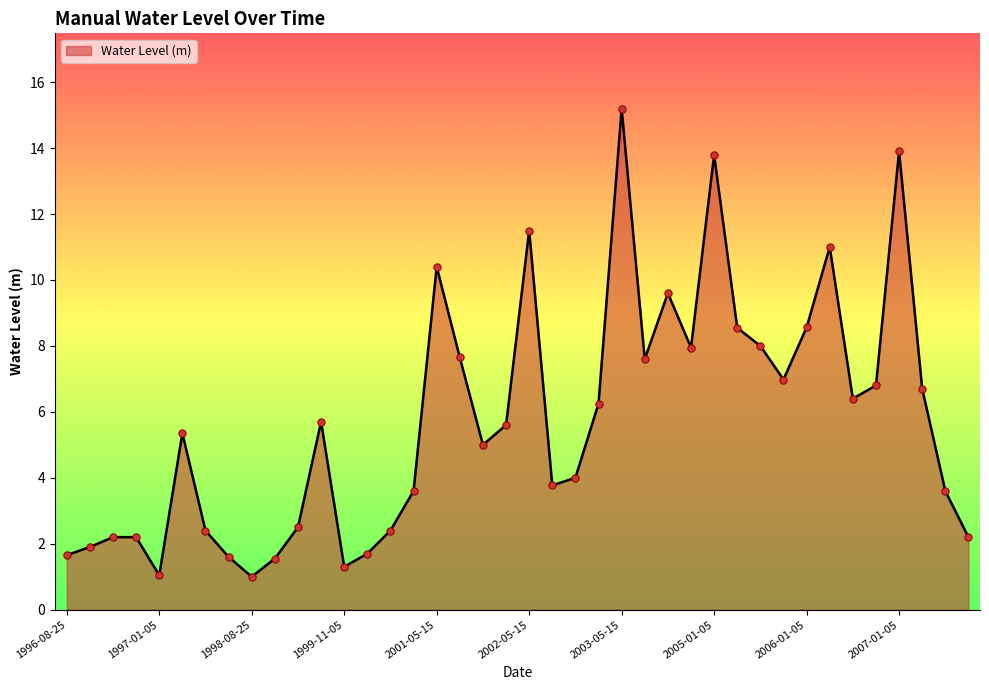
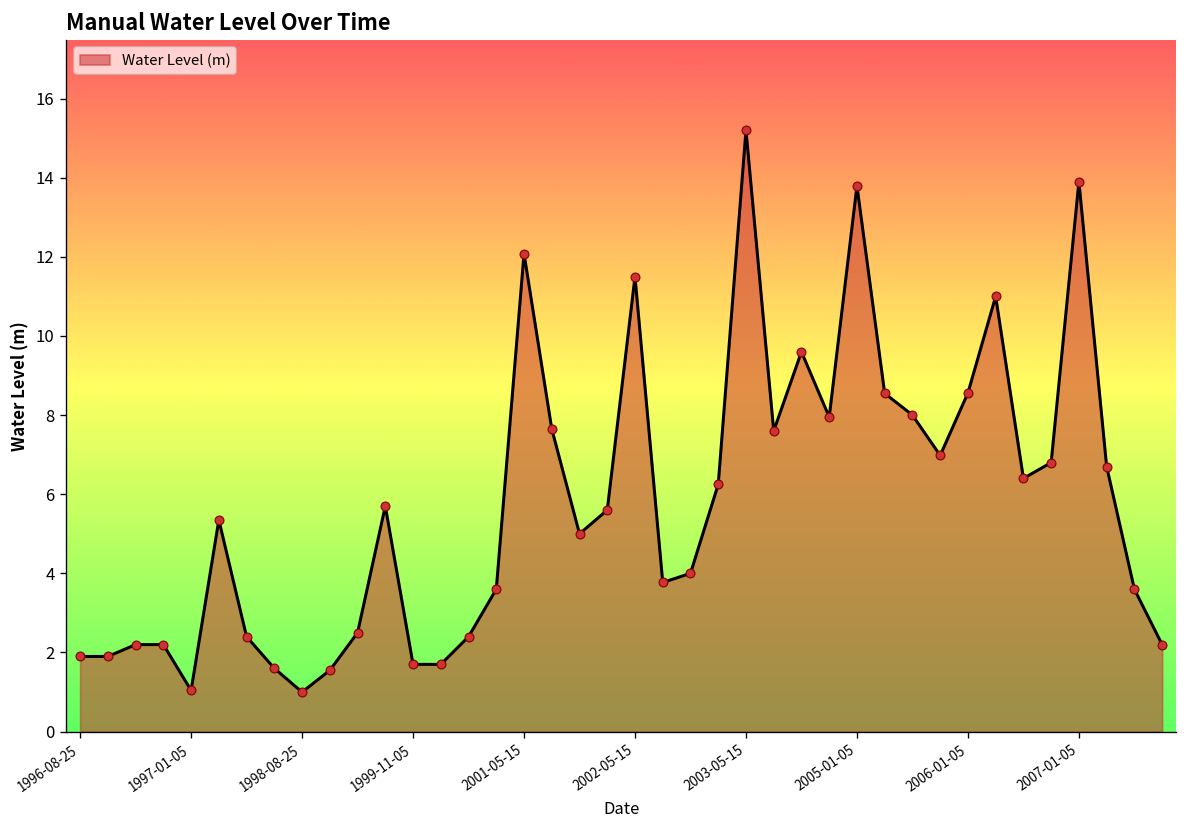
  {
-   "1996-08-25": 1.7,
+   "1996-08-25": 1.9,
    "1997-01-05": 1.0,
    "1998-08-25": 1.0,
-   "1999-11-05": 1.3,
-   "2001-05-15": 10.4,
+   "1999-11-05": 1.7,
+   "2001-05-15": 12.1,
    "2002-05-15": 11.5,
    "2003-05-15": 15.2,
    "2005-01-05": 13.8,
    "2006-01-05": 8.6,
    "2007-01-05": 13.9
  }
